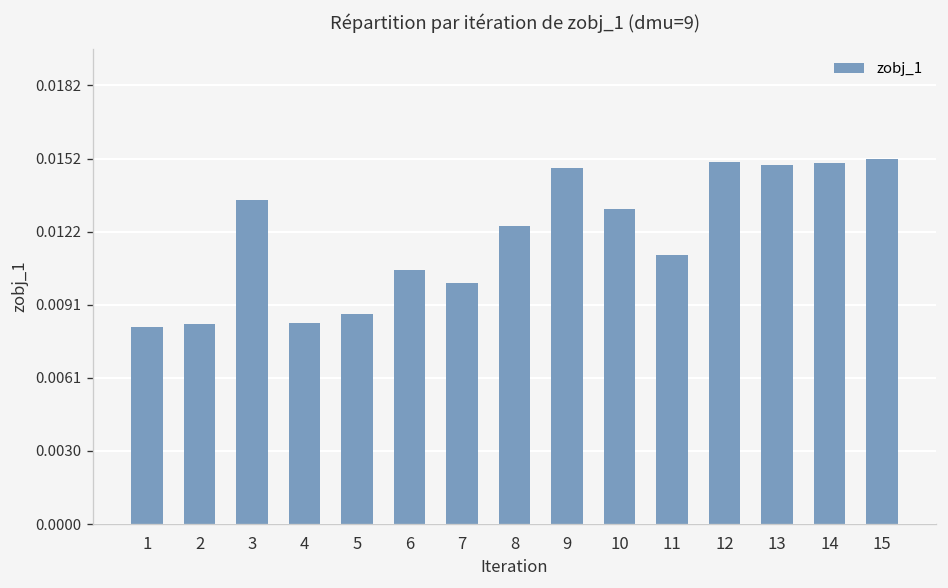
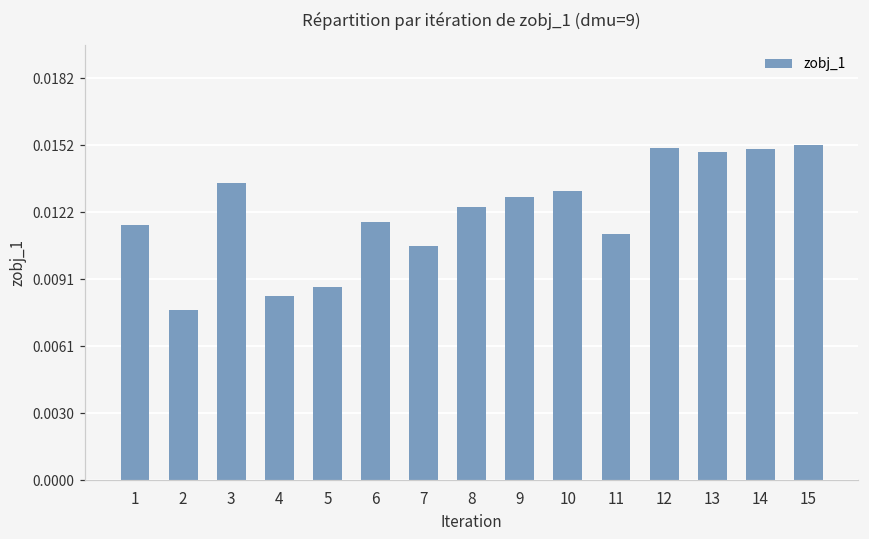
  {
-   "1": 0.0082,
-   "2": 0.0083,
+   "1": 0.0116,
+   "2": 0.0077,
    "3": 0.0135,
    "4": 0.0084,
    "5": 0.0088,
-   "6": 0.0106,
-   "7": 0.0100,
+   "6": 0.0117,
+   "7": 0.0106,
    "8": 0.0124,
-   "9": 0.0148,
+   "9": 0.0129,
    "10": 0.0131,
    "11": 0.0112,
    "12": 0.0151,
    "13": 0.0149,
    "14": 0.0150,
    "15": 0.0152
  }
